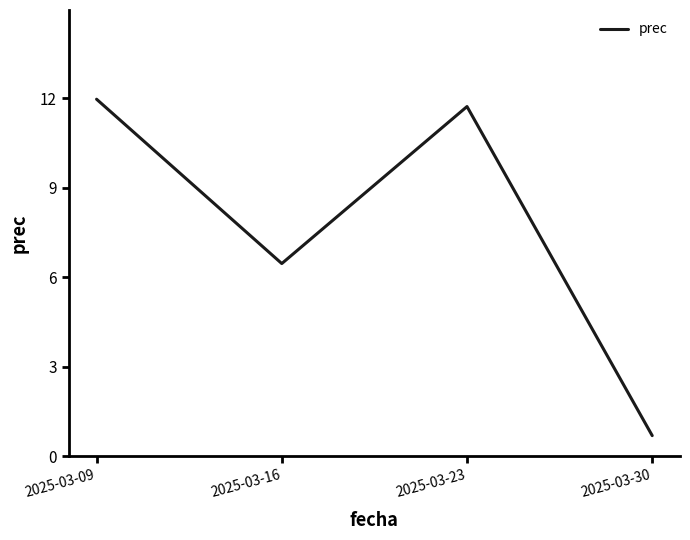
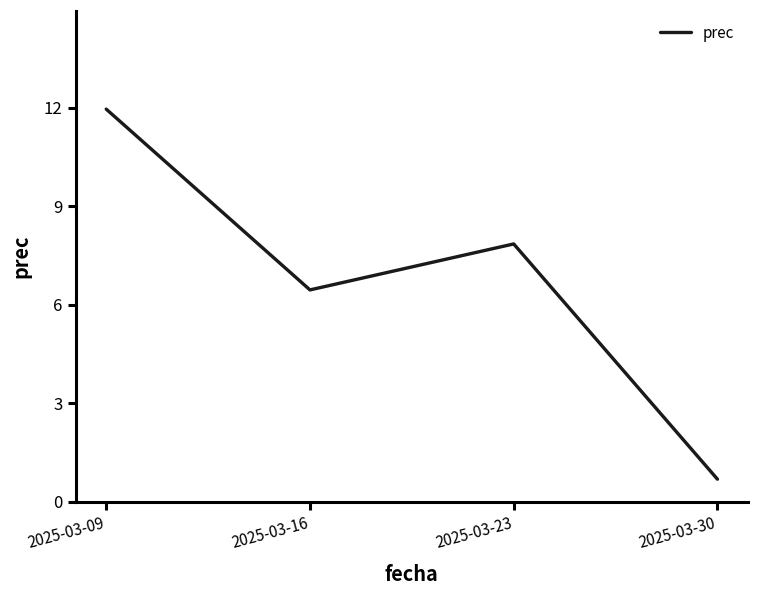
  {
    "2025-03-09": 12.0,
    "2025-03-16": 6.5,
-   "2025-03-23": 11.7,
+   "2025-03-23": 7.9,
    "2025-03-30": 0.7
  }
